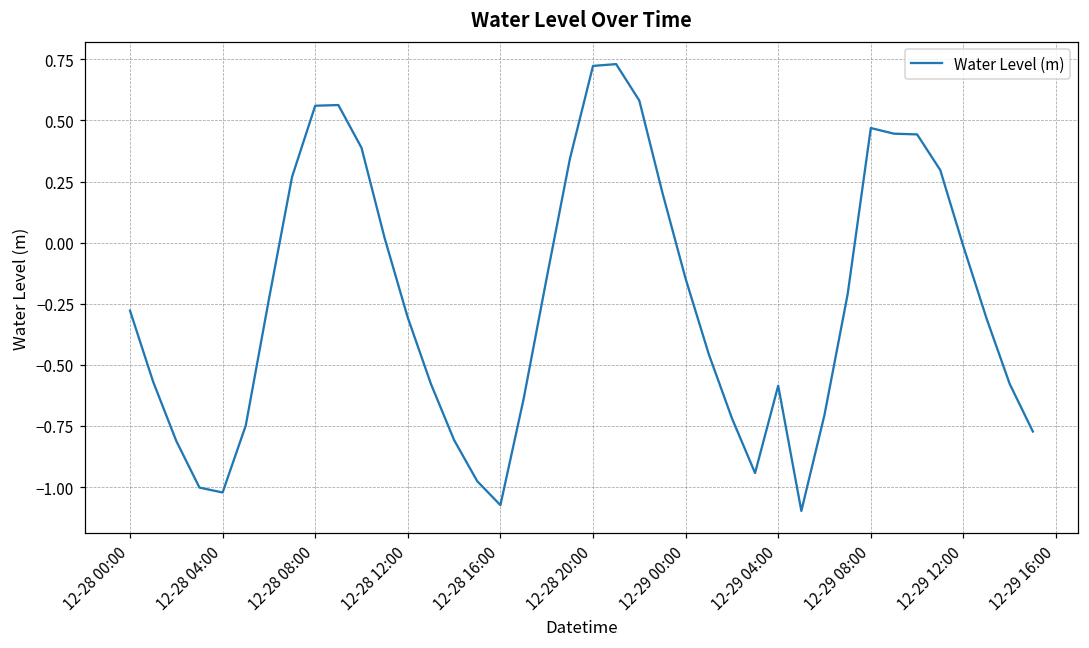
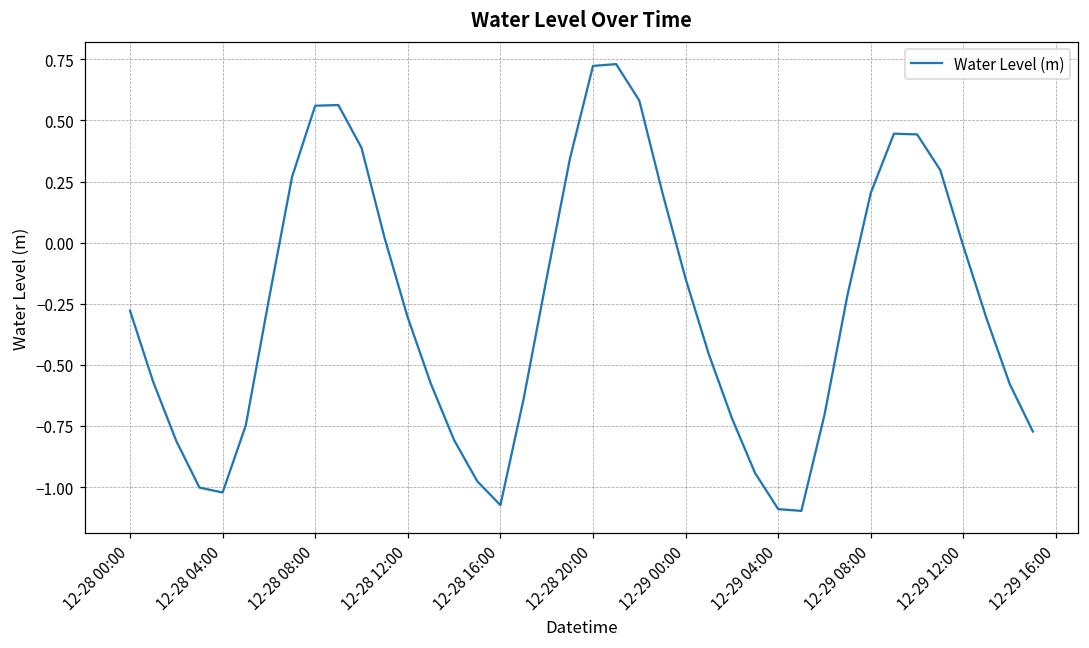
  {
    "12-28 00:00": -0.28,
    "12-28 04:00": -1.02,
    "12-28 08:00": 0.56,
    "12-28 12:00": -0.31,
    "12-28 16:00": -1.07,
    "12-28 20:00": 0.72,
    "12-29 00:00": -0.15,
-   "12-29 04:00": -0.59,
-   "12-29 08:00": 0.47,
+   "12-29 04:00": -1.09,
+   "12-29 08:00": 0.20,
    "12-29 12:00": -0.02
  }
